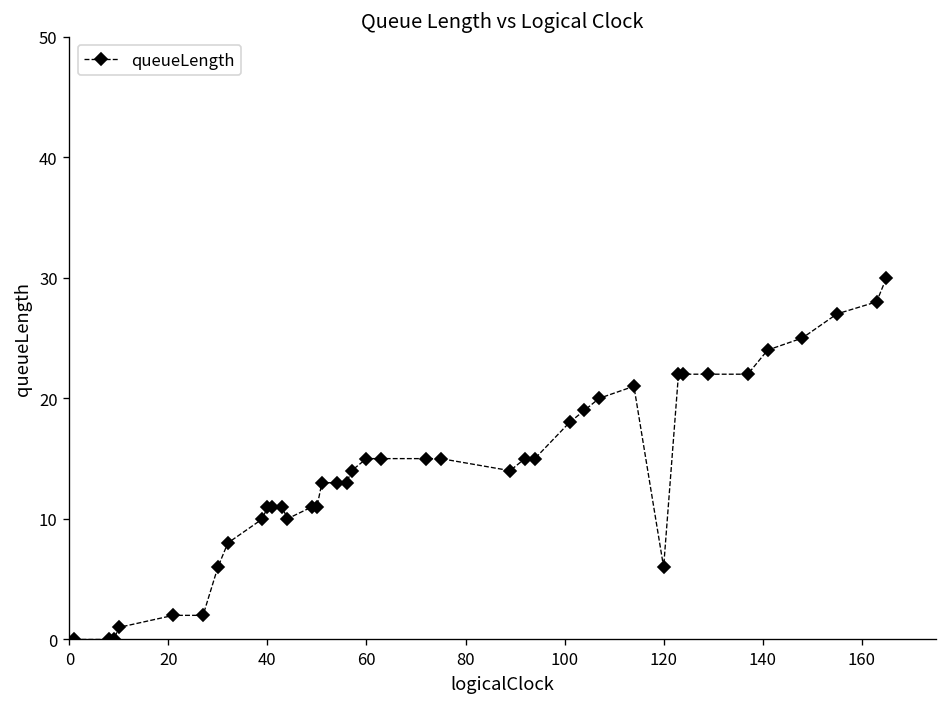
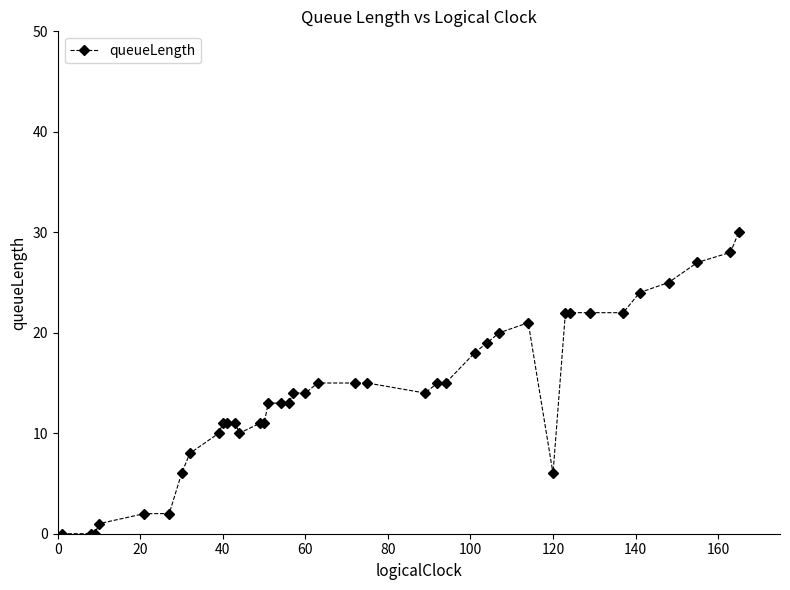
  {
    "40": 11,
-   "60": 15,
+   "60": 14,
    "120": 6
  }
